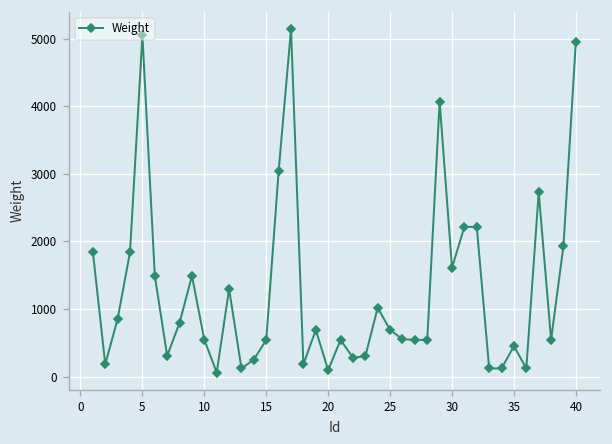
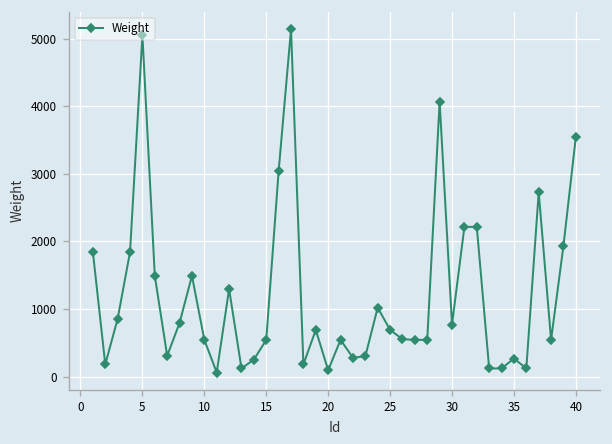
  {
    "10": 500,
    "15": 500,
    "20": 100,
    "25": 700,
-   "30": 1600,
-   "35": 500,
-   "40": 5000
+   "30": 800,
+   "35": 300,
+   "40": 3500
  }
